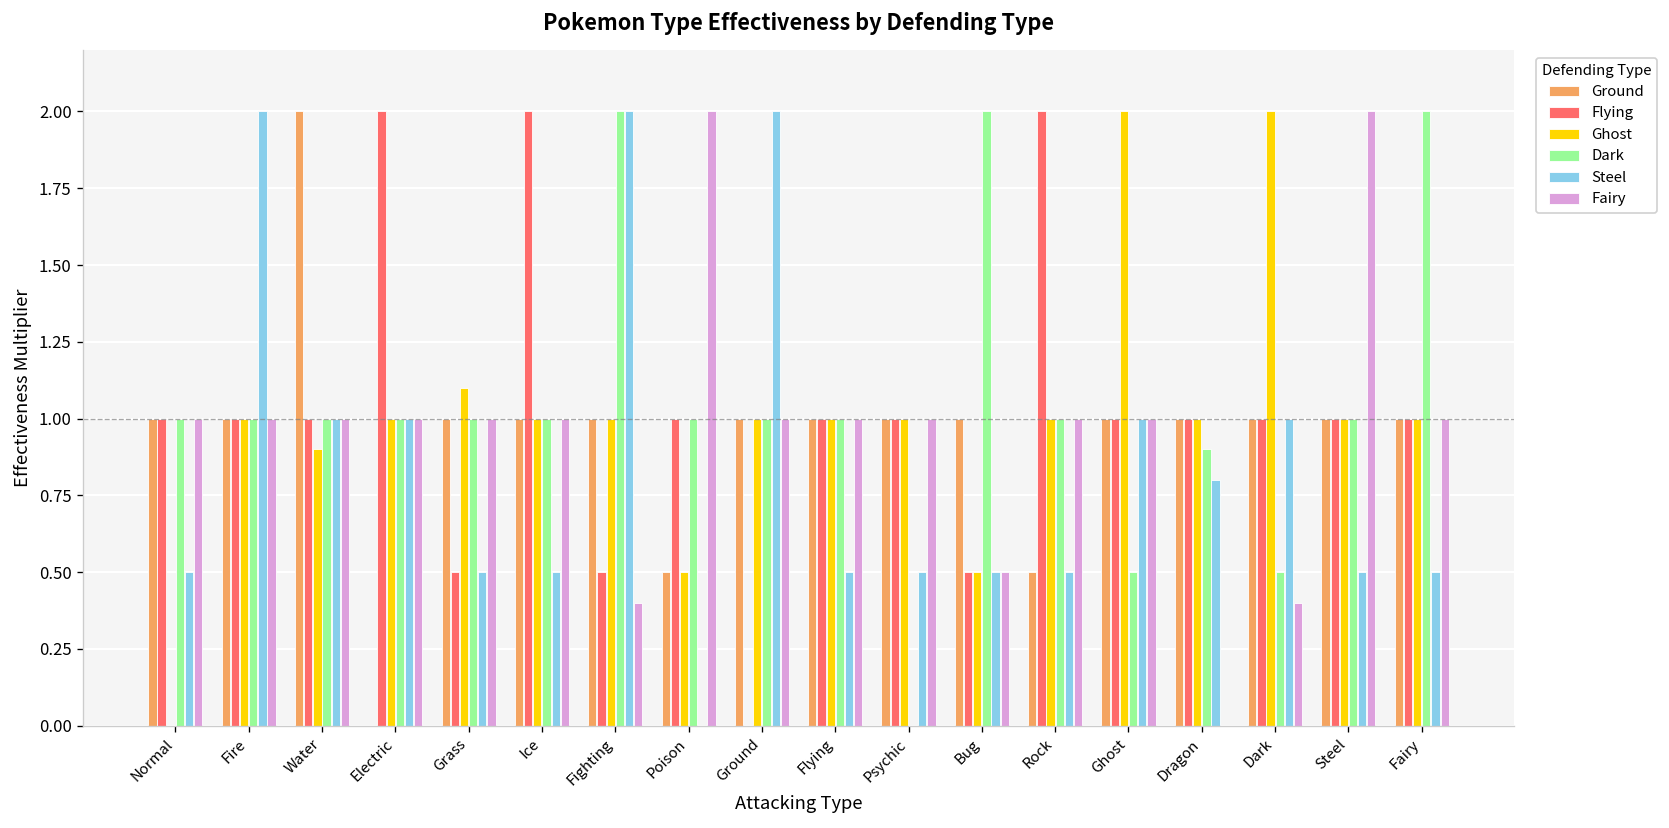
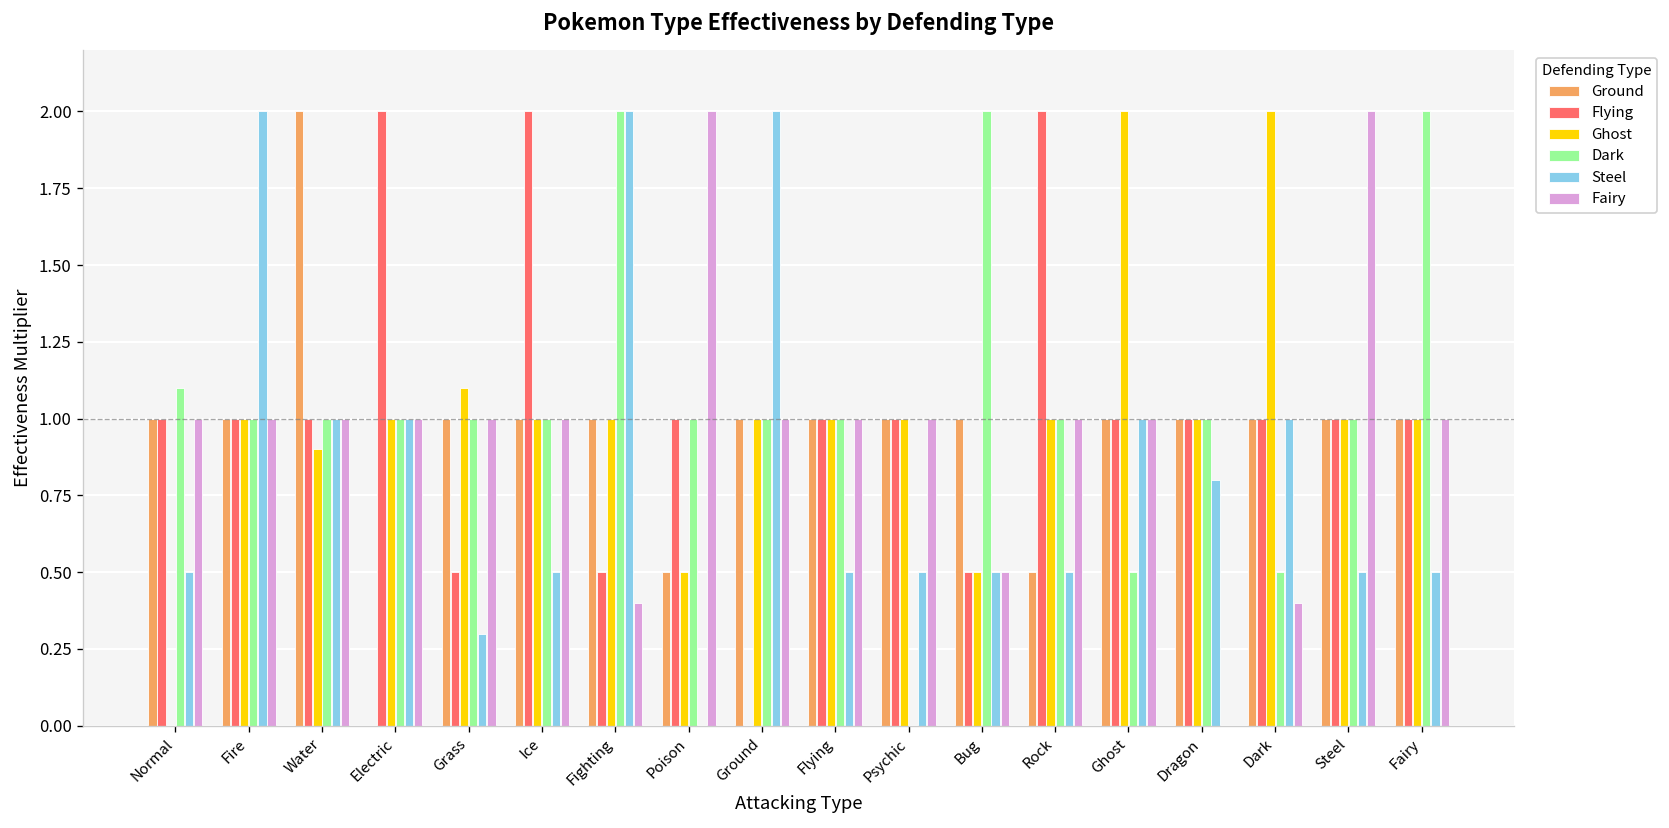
  {
    "Ghost": {
      "Normal": 0.0,
      "Fire": 1.0,
      "Water": 0.9,
      "Electric": 1.0,
      "Grass": 1.1,
      "Ice": 1.0,
      "Fighting": 1.0,
      "Poison": 0.5,
      "Ground": 1.0,
      "Flying": 1.0,
      "Psychic": 1.0,
      "Bug": 0.5,
      "Rock": 1.0,
      "Ghost": 2.0,
      "Dragon": 1.0,
      "Dark": 2.0,
      "Steel": 1.0,
      "Fairy": 1.0
    },
    "Dark": {
-     "Normal": 1.0,
+     "Normal": 1.1,
      "Fire": 1.0,
      "Water": 1.0,
      "Electric": 1.0,
      "Grass": 1.0,
      "Ice": 1.0,
      "Fighting": 2.0,
      "Poison": 1.0,
      "Ground": 1.0,
      "Flying": 1.0,
      "Psychic": 0.0,
      "Bug": 2.0,
      "Rock": 1.0,
      "Ghost": 0.5,
-     "Dragon": 0.9,
+     "Dragon": 1.0,
      "Dark": 0.5,
      "Steel": 1.0,
      "Fairy": 2.0
    },
    "Steel": {
      "Normal": 0.5,
      "Fire": 2.0,
      "Water": 1.0,
      "Electric": 1.0,
-     "Grass": 0.5,
+     "Grass": 0.3,
      "Ice": 0.5,
      "Fighting": 2.0,
      "Poison": 0.0,
      "Ground": 2.0,
      "Flying": 0.5,
      "Psychic": 0.5,
      "Bug": 0.5,
      "Rock": 0.5,
      "Ghost": 1.0,
      "Dragon": 0.8,
      "Dark": 1.0,
      "Steel": 0.5,
      "Fairy": 0.5
    },
    "Fairy": {
      "Normal": 1.0,
      "Fire": 1.0,
      "Water": 1.0,
      "Electric": 1.0,
      "Grass": 1.0,
      "Ice": 1.0,
      "Fighting": 0.4,
      "Poison": 2.0,
      "Ground": 1.0,
      "Flying": 1.0,
      "Psychic": 1.0,
      "Bug": 0.5,
      "Rock": 1.0,
      "Ghost": 1.0,
      "Dragon": 0.0,
      "Dark": 0.4,
      "Steel": 2.0,
      "Fairy": 1.0
    }
  }
